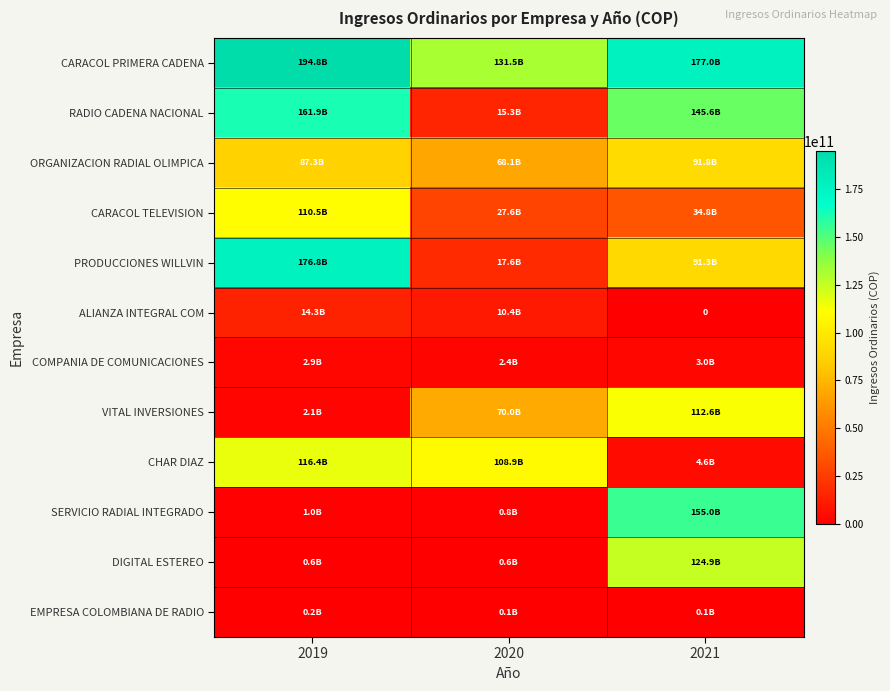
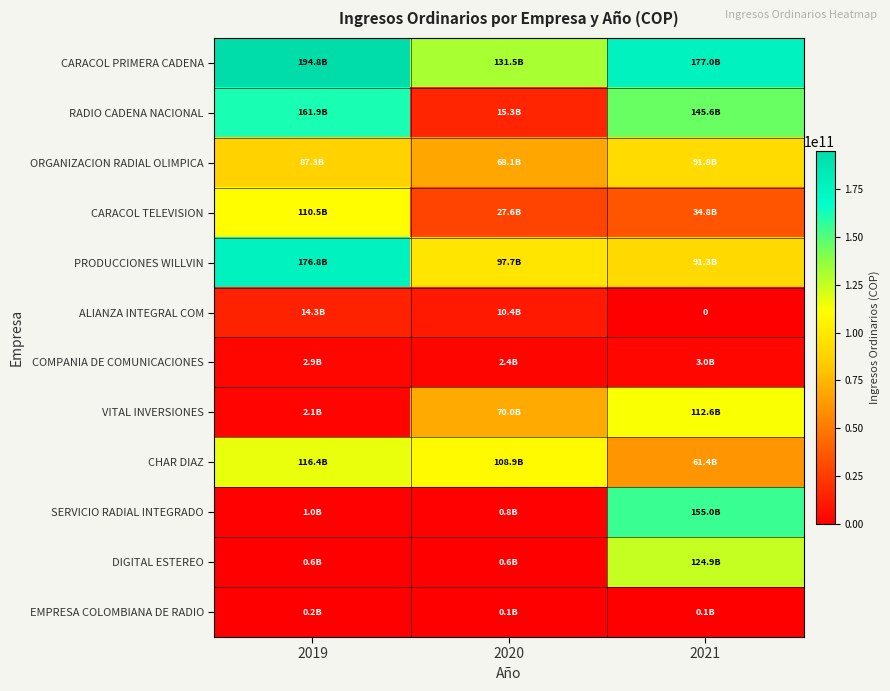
  {
    "CARACOL PRIMERA CADENA": {
      "2019": "194.8B",
      "2020": "131.5B",
      "2021": "177.0B"
    },
    "RADIO CADENA NACIONAL": {
      "2019": "161.9B",
      "2020": "15.3B",
      "2021": "145.6B"
    },
    "ORGANIZACION RADIAL OLIMPICA": {
      "2019": "87.3B",
      "2020": "68.1B",
      "2021": "91.8B"
    },
    "CARACOL TELEVISION": {
      "2019": "110.5B",
      "2020": "27.6B",
      "2021": "34.8B"
    },
    "PRODUCCIONES WILLVIN": {
      "2019": "176.8B",
-     "2020": "17.6B",
+     "2020": "97.7B",
      "2021": "91.3B"
    },
    "ALIANZA INTEGRAL COM": {
      "2019": "14.3B",
      "2020": "10.4B",
      "2021": "0"
    },
    "COMPANIA DE COMUNICACIONES": {
      "2019": "2.9B",
      "2020": "2.4B",
      "2021": "3.0B"
    },
    "VITAL INVERSIONES": {
      "2019": "2.1B",
      "2020": "70.0B",
      "2021": "112.6B"
    },
    "CHAR DIAZ": {
      "2019": "116.4B",
      "2020": "108.9B",
-     "2021": "4.6B"
+     "2021": "61.4B"
    },
    "SERVICIO RADIAL INTEGRADO": {
      "2019": "1.0B",
      "2020": "0.8B",
      "2021": "155.0B"
    },
    "DIGITAL ESTEREO": {
      "2019": "0.6B",
      "2020": "0.6B",
      "2021": "124.9B"
    },
    "EMPRESA COLOMBIANA DE RADIO": {
      "2019": "0.2B",
      "2020": "0.1B",
      "2021": "0.1B"
    }
  }
